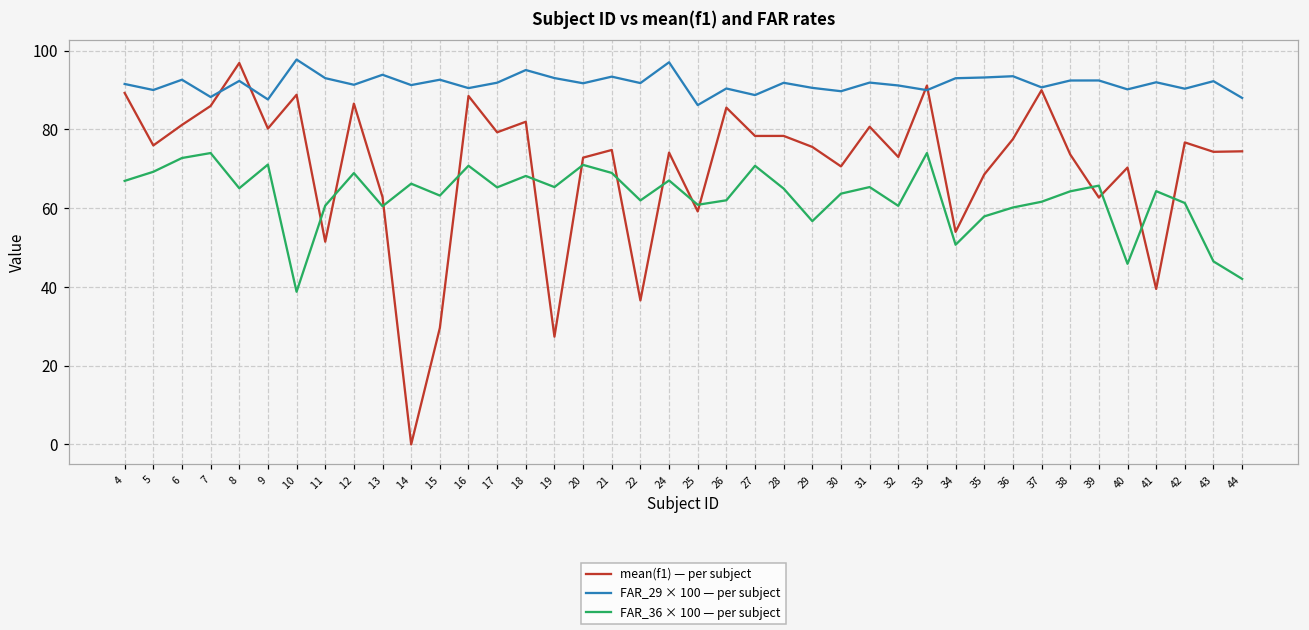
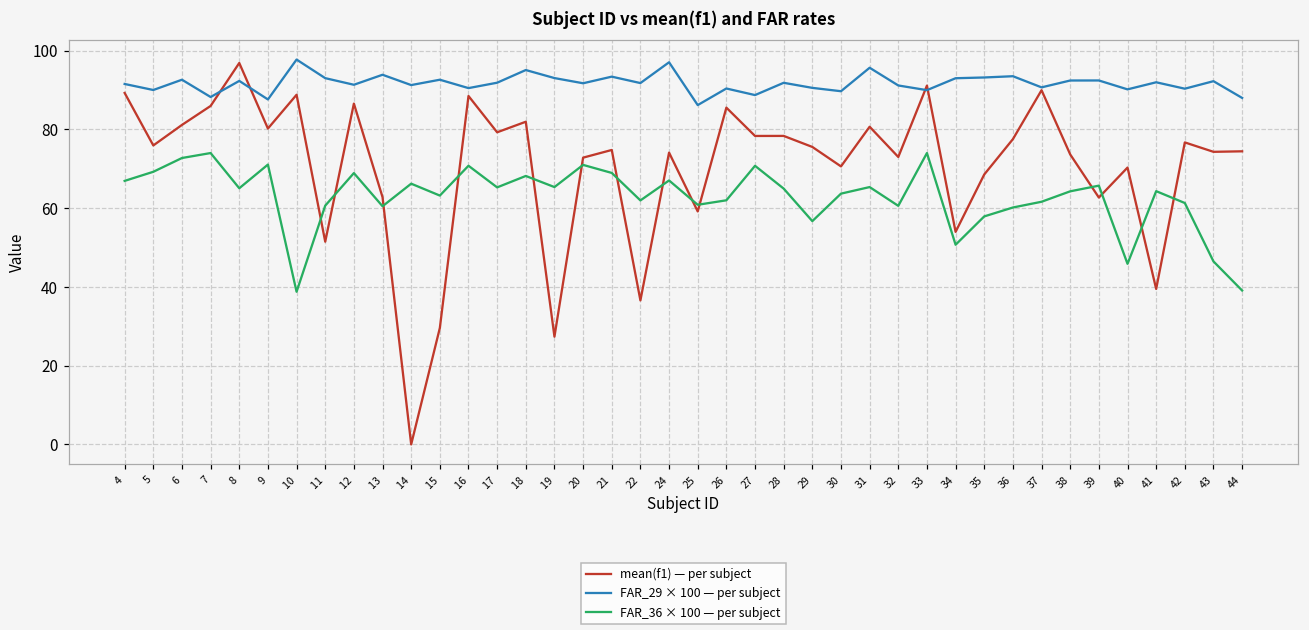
  {
    "mean(f1) — per subject": {
      "4": 89,
      "5": 76,
      "6": 81,
      "7": 86,
      "8": 97,
      "9": 80,
      "10": 89,
      "11": 51,
      "12": 87,
      "13": 63,
      "14": 0,
      "15": 30,
      "16": 88,
      "17": 79,
      "18": 82,
      "19": 27,
      "20": 73,
      "21": 75,
      "22": 37,
      "24": 74,
      "25": 59,
      "26": 86,
      "27": 78,
      "28": 78,
      "29": 76,
      "30": 71,
      "31": 81,
      "32": 73,
      "33": 91,
      "34": 54,
      "35": 69,
      "36": 78,
      "37": 90,
      "38": 74,
      "39": 63,
      "40": 70,
      "41": 39,
      "42": 77,
      "43": 74,
      "44": 74
    },
    "FAR_29 × 100 — per subject": {
      "4": 92,
      "5": 90,
      "6": 93,
      "7": 88,
      "8": 92,
      "9": 88,
      "10": 98,
      "11": 93,
      "12": 91,
      "13": 94,
      "14": 91,
      "15": 93,
      "16": 90,
      "17": 92,
      "18": 95,
      "19": 93,
      "20": 92,
      "21": 93,
      "22": 92,
      "24": 97,
      "25": 86,
      "26": 90,
      "27": 89,
      "28": 92,
      "29": 91,
      "30": 90,
-     "31": 92,
+     "31": 96,
      "32": 91,
      "33": 90,
      "34": 93,
      "35": 93,
      "36": 94,
      "37": 91,
      "38": 92,
      "39": 92,
      "40": 90,
      "41": 92,
      "42": 90,
      "43": 92,
      "44": 88
    },
    "FAR_36 × 100 — per subject": {
      "4": 67,
      "5": 69,
      "6": 73,
      "7": 74,
      "8": 65,
      "9": 71,
      "10": 39,
      "11": 61,
      "12": 69,
      "13": 60,
      "14": 66,
      "15": 63,
      "16": 71,
      "17": 65,
      "18": 68,
      "19": 65,
      "20": 71,
      "21": 69,
      "22": 62,
      "24": 67,
      "25": 61,
      "26": 62,
      "27": 71,
      "28": 65,
      "29": 57,
      "30": 64,
      "31": 65,
      "32": 61,
      "33": 74,
      "34": 51,
      "35": 58,
      "36": 60,
      "37": 62,
      "38": 64,
      "39": 66,
      "40": 46,
      "41": 64,
      "42": 61,
      "43": 46,
-     "44": 42
+     "44": 39
    }
  }
